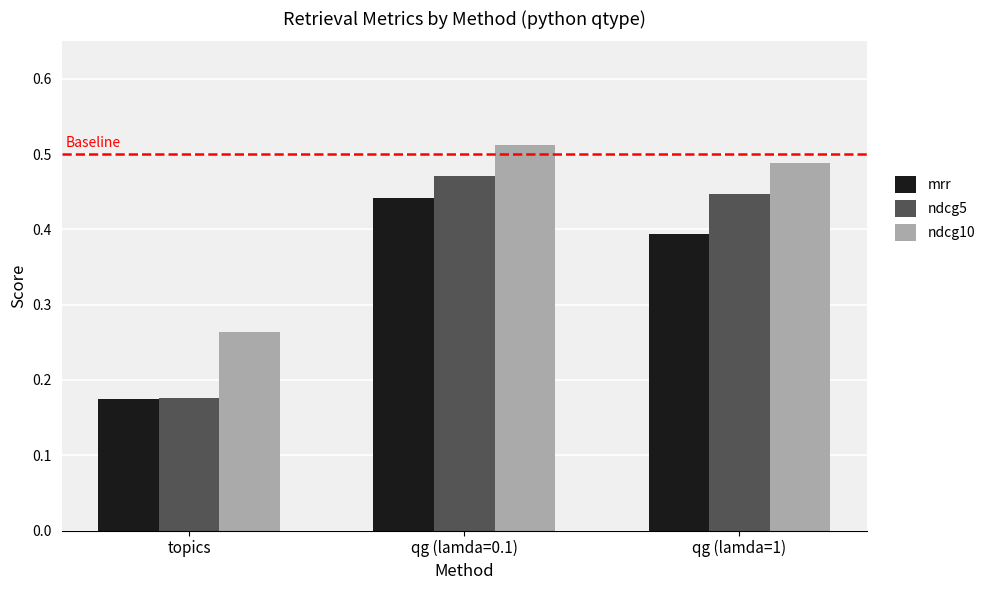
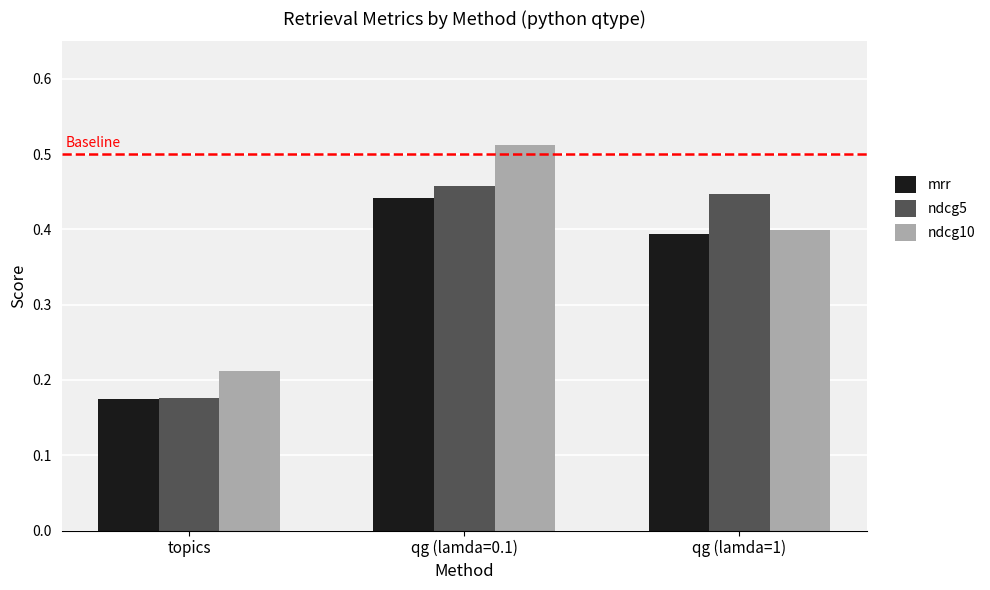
  {
    "mrr": {
      "topics": 0.17,
      "qg (lamda=0.1)": 0.44,
      "qg (lamda=1)": 0.39
    },
    "ndcg5": {
      "topics": 0.18,
-     "qg (lamda=0.1)": 0.47,
+     "qg (lamda=0.1)": 0.46,
      "qg (lamda=1)": 0.45
    },
    "ndcg10": {
-     "topics": 0.26,
+     "topics": 0.21,
      "qg (lamda=0.1)": 0.51,
-     "qg (lamda=1)": 0.49
+     "qg (lamda=1)": 0.40
    }
  }
